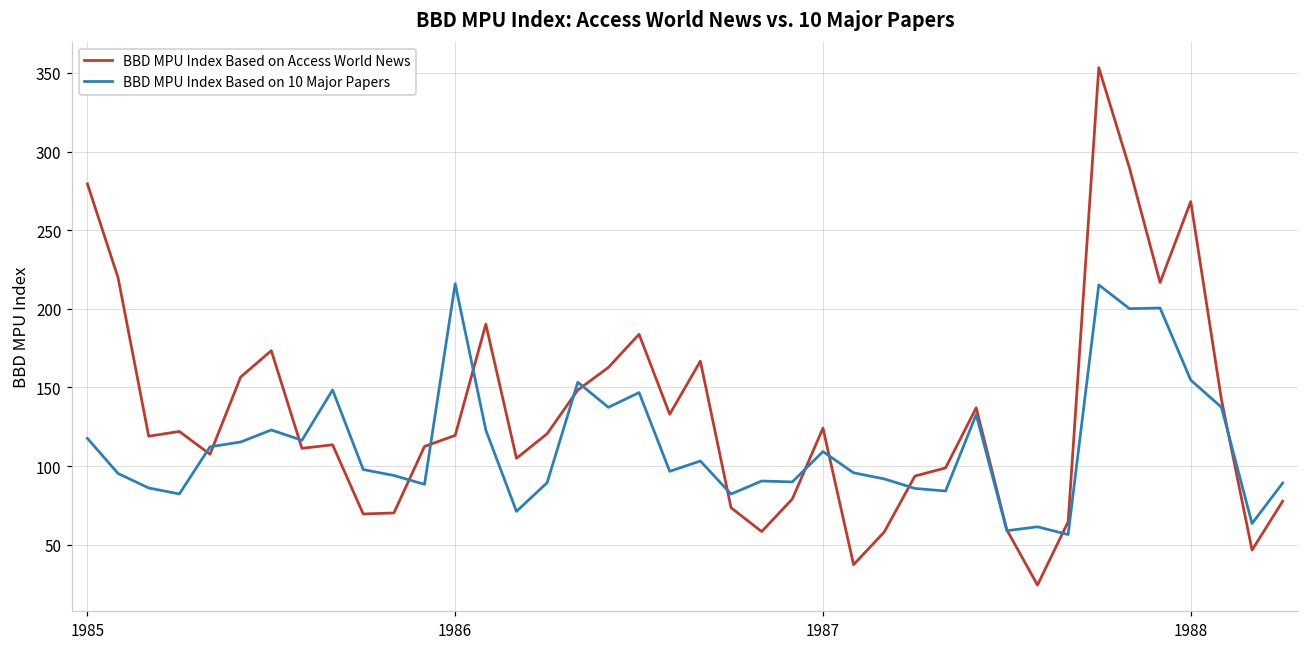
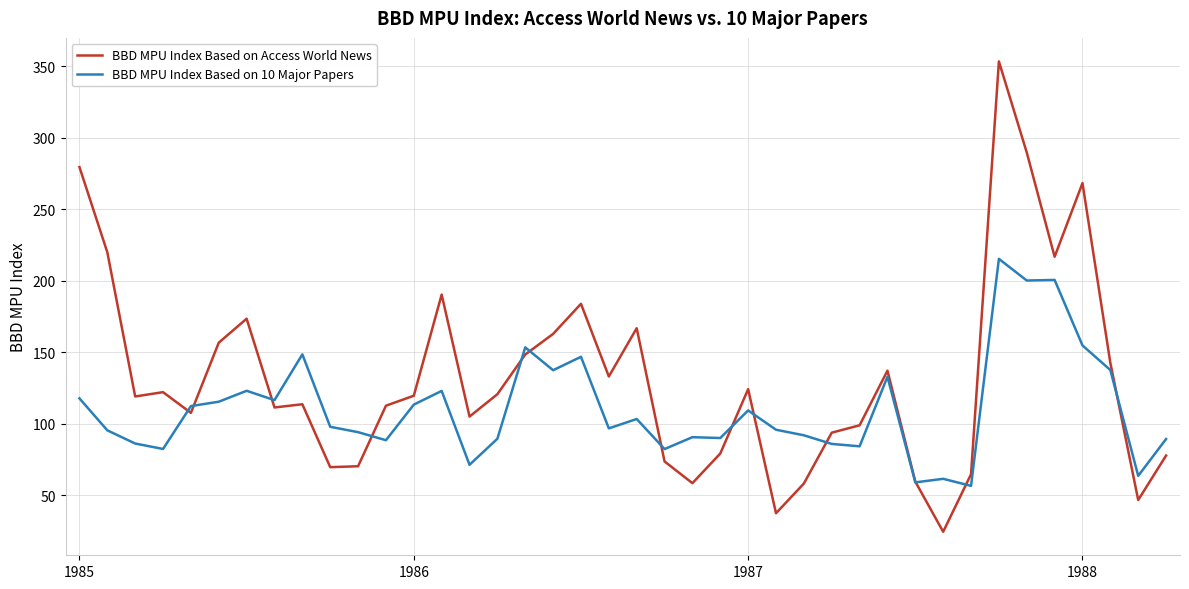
  {
    "BBD MPU Index Based on Access World News": {
      "1985": 279,
      "1986": 120,
      "1987": 124,
      "1988": 268
    },
    "BBD MPU Index Based on 10 Major Papers": {
      "1985": 118,
-     "1986": 216,
+     "1986": 113,
      "1987": 109,
      "1988": 155
    }
  }
